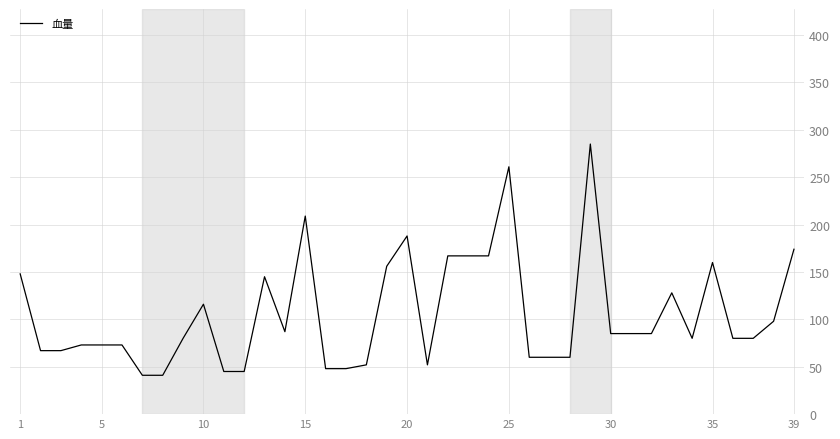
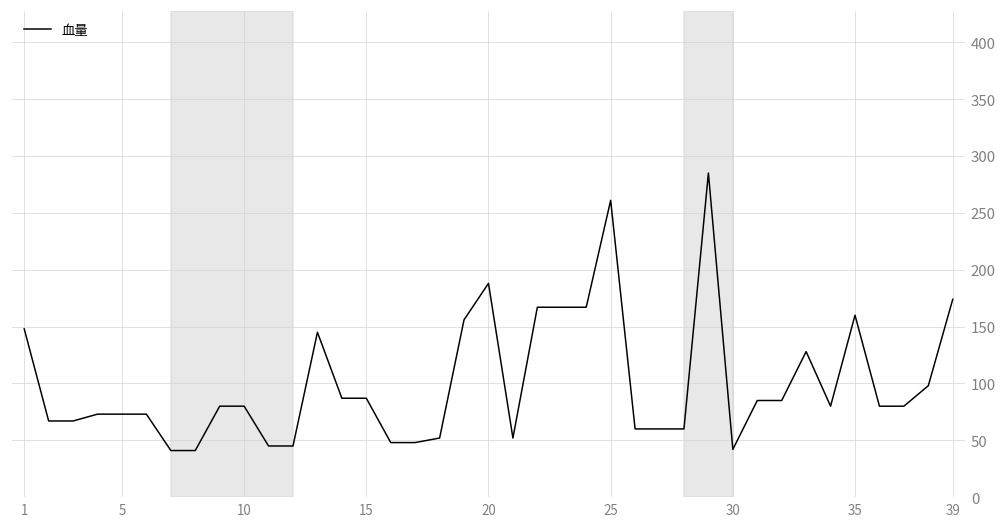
  {
    "1": 150,
    "5": 70,
-   "10": 120,
-   "15": 210,
+   "10": 80,
+   "15": 90,
    "20": 190,
    "25": 260,
-   "30": 90,
+   "30": 40,
    "35": 160,
    "39": 170
  }
